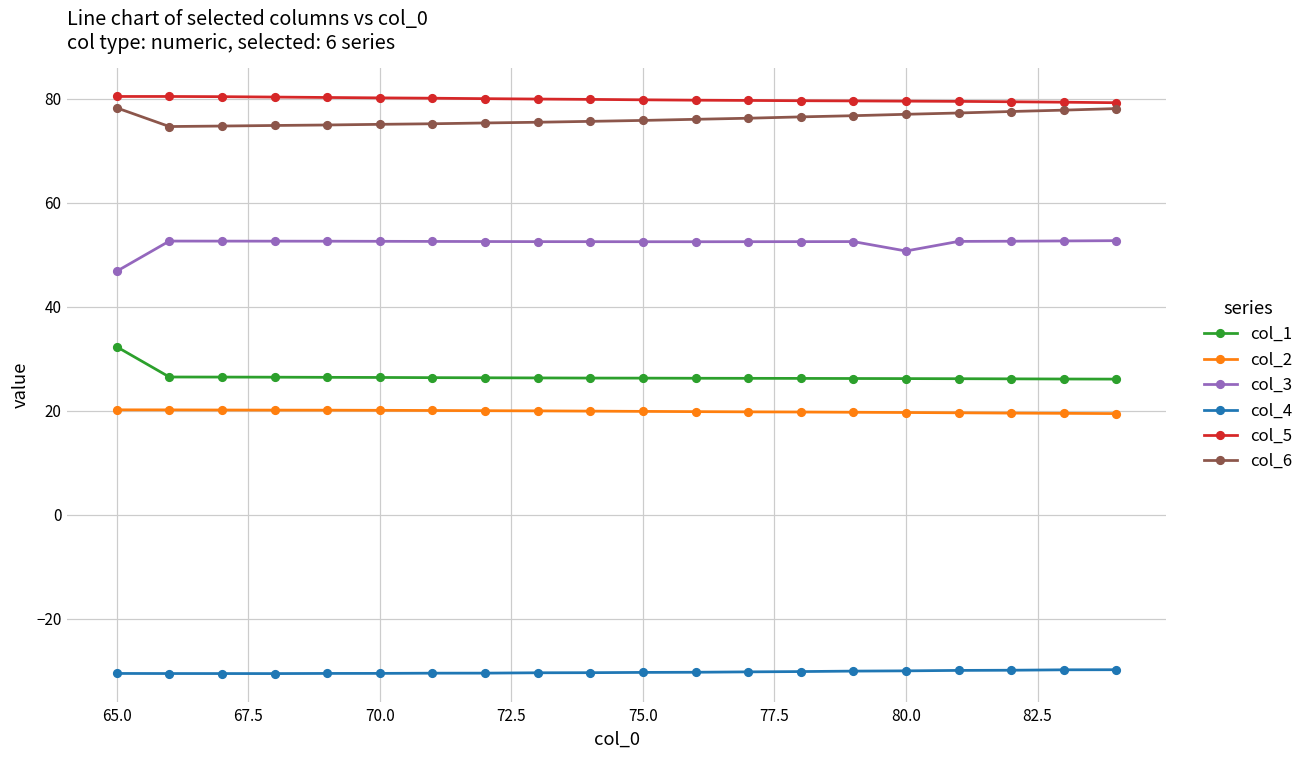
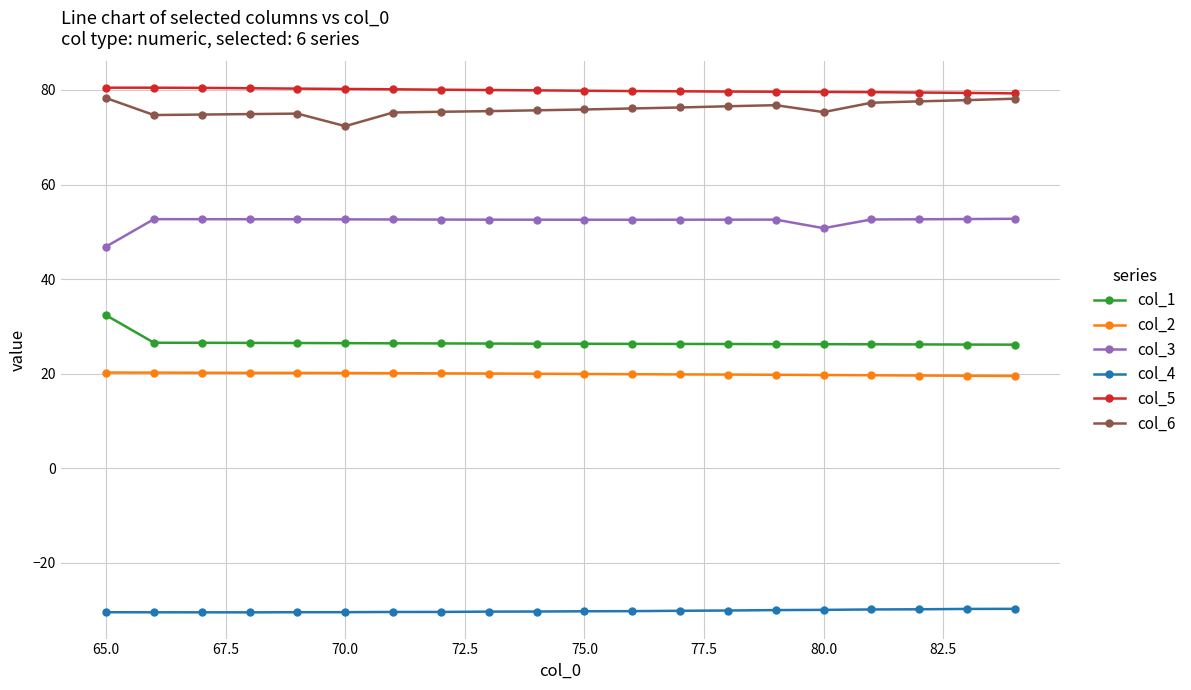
  {
    "col_1": {
      "65.0": 32,
      "70.0": 26,
      "75.0": 26,
      "80.0": 26
    },
    "col_2": {
      "65.0": 20,
      "70.0": 20,
      "75.0": 20,
      "80.0": 20
    },
    "col_3": {
      "65.0": 47,
      "70.0": 53,
      "75.0": 53,
      "80.0": 51
    },
    "col_4": {
      "65.0": -30,
      "70.0": -30,
      "75.0": -30,
      "80.0": -30
    },
    "col_5": {
      "65.0": 80,
      "70.0": 80,
      "75.0": 80,
      "80.0": 80
    },
    "col_6": {
      "65.0": 78,
-     "70.0": 75,
+     "70.0": 72,
      "75.0": 76,
-     "80.0": 77
+     "80.0": 75
    }
  }
